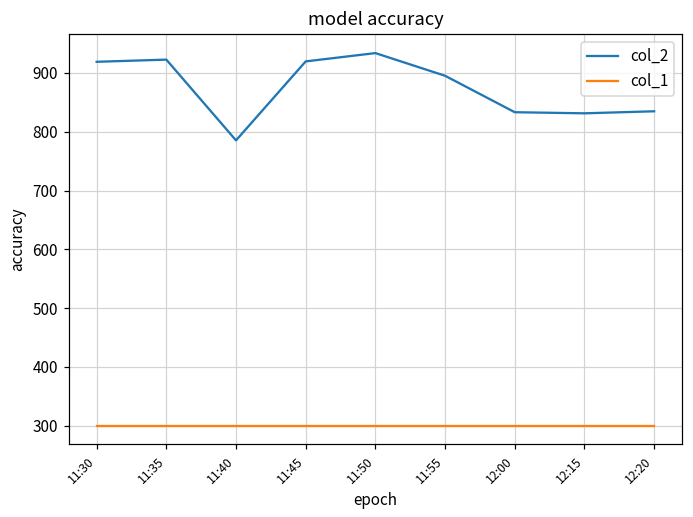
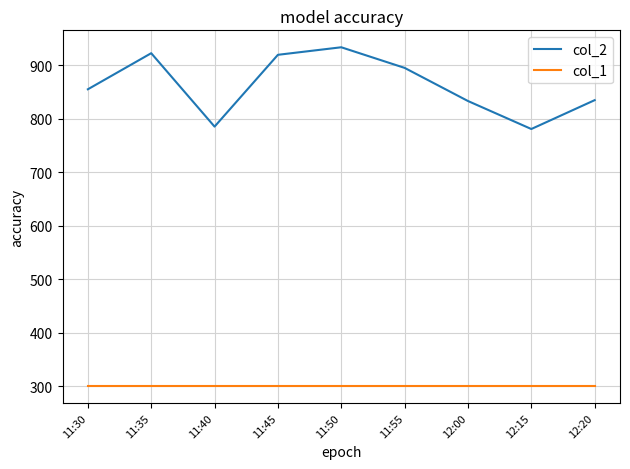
  {
    "col_2": {
-     "11:30": 920,
+     "11:30": 860,
      "11:35": 920,
      "11:40": 790,
      "11:45": 920,
      "11:50": 930,
      "11:55": 900,
      "12:00": 830,
-     "12:15": 830,
+     "12:15": 780,
      "12:20": 830
    },
    "col_1": {
      "11:30": 300,
      "11:35": 300,
      "11:40": 300,
      "11:45": 300,
      "11:50": 300,
      "11:55": 300,
      "12:00": 300,
      "12:15": 300,
      "12:20": 300
    }
  }
